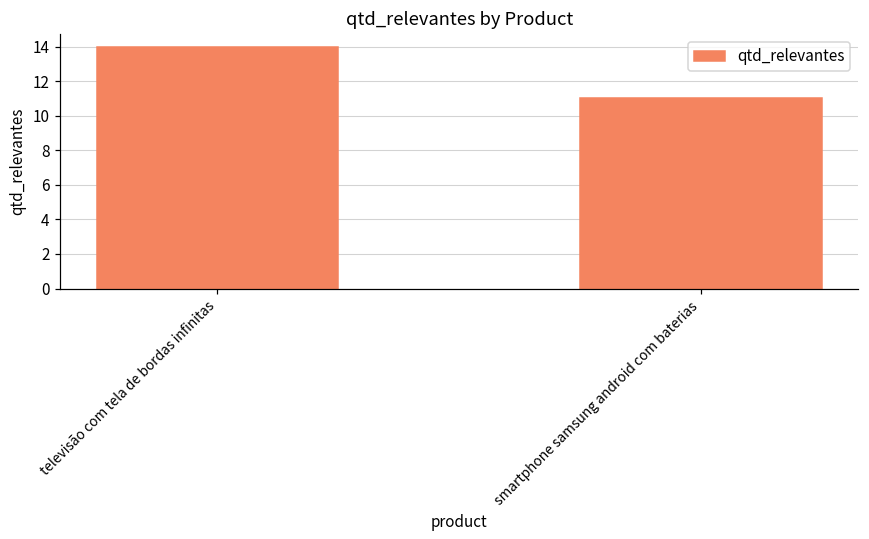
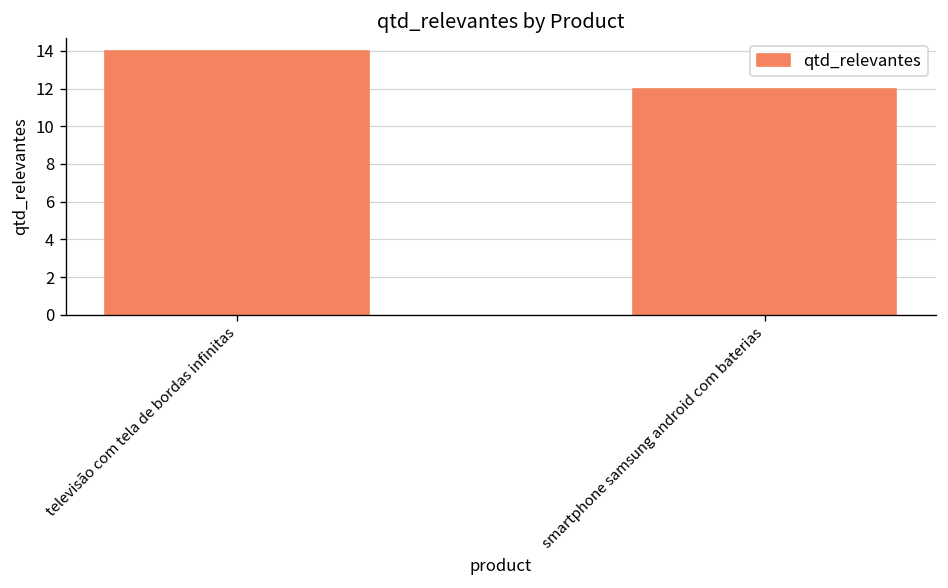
  {
    "televisão com tela de bordas infinitas": 14,
-   "smartphone samsung android com baterias": 11
+   "smartphone samsung android com baterias": 12
  }
